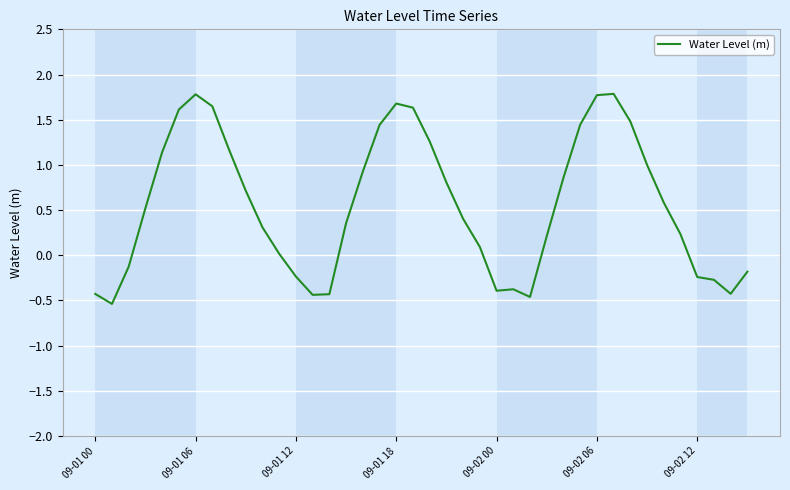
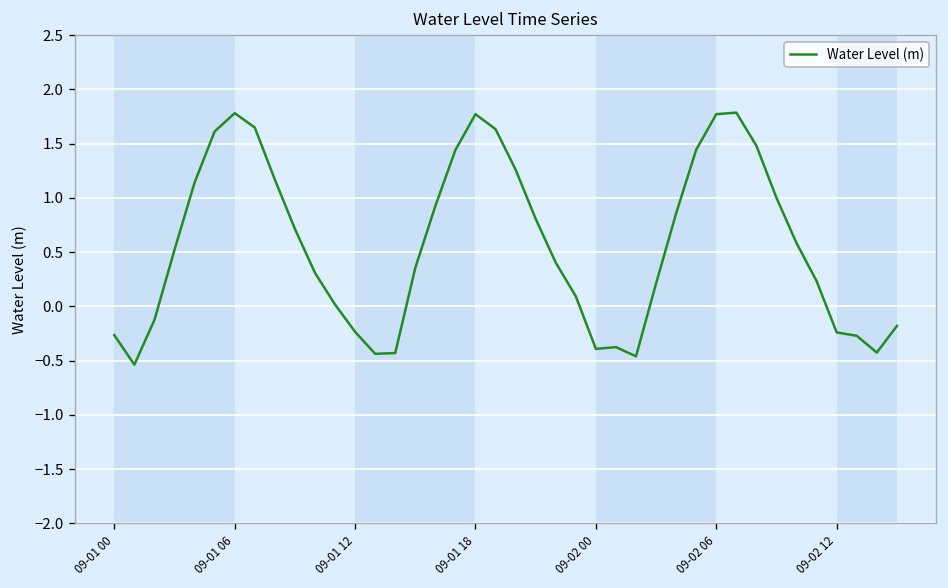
  {
-   "09-01 00": -0.4,
+   "09-01 00": -0.3,
    "09-01 06": 1.8,
    "09-01 12": -0.2,
-   "09-01 18": 1.7,
+   "09-01 18": 1.8,
    "09-02 00": -0.4,
    "09-02 06": 1.8,
    "09-02 12": -0.2
  }
